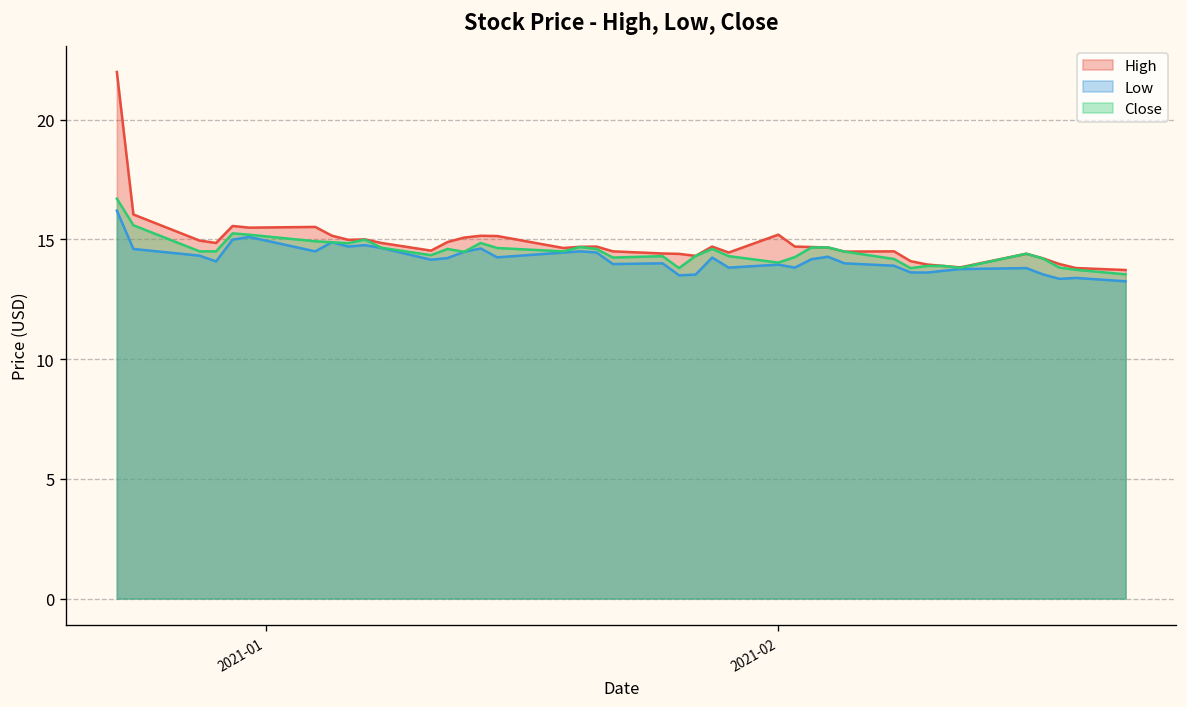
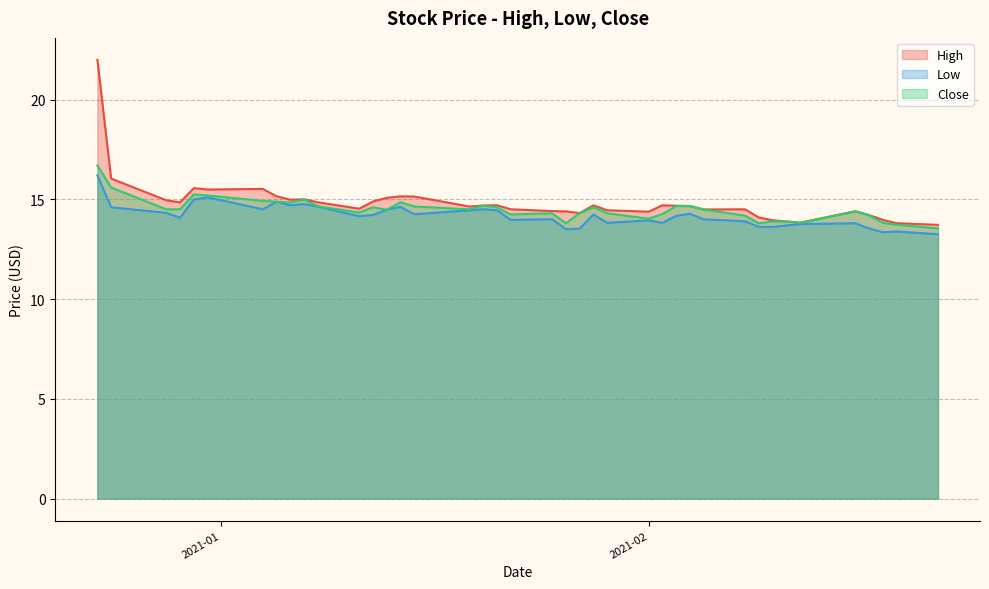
  {
    "High": {
-     "2021-02": 15.2
+     "2021-02": 14.4
    }
  }
